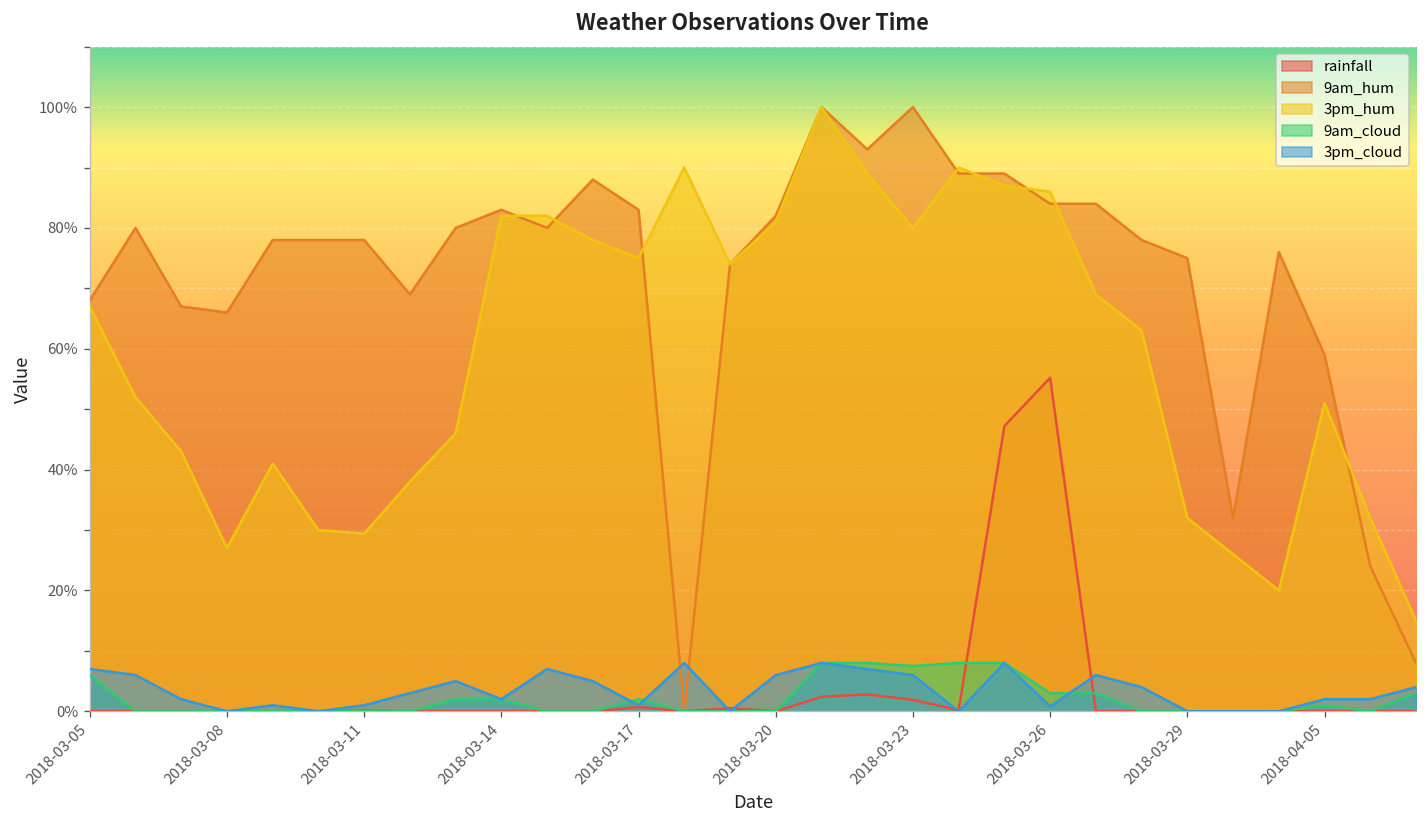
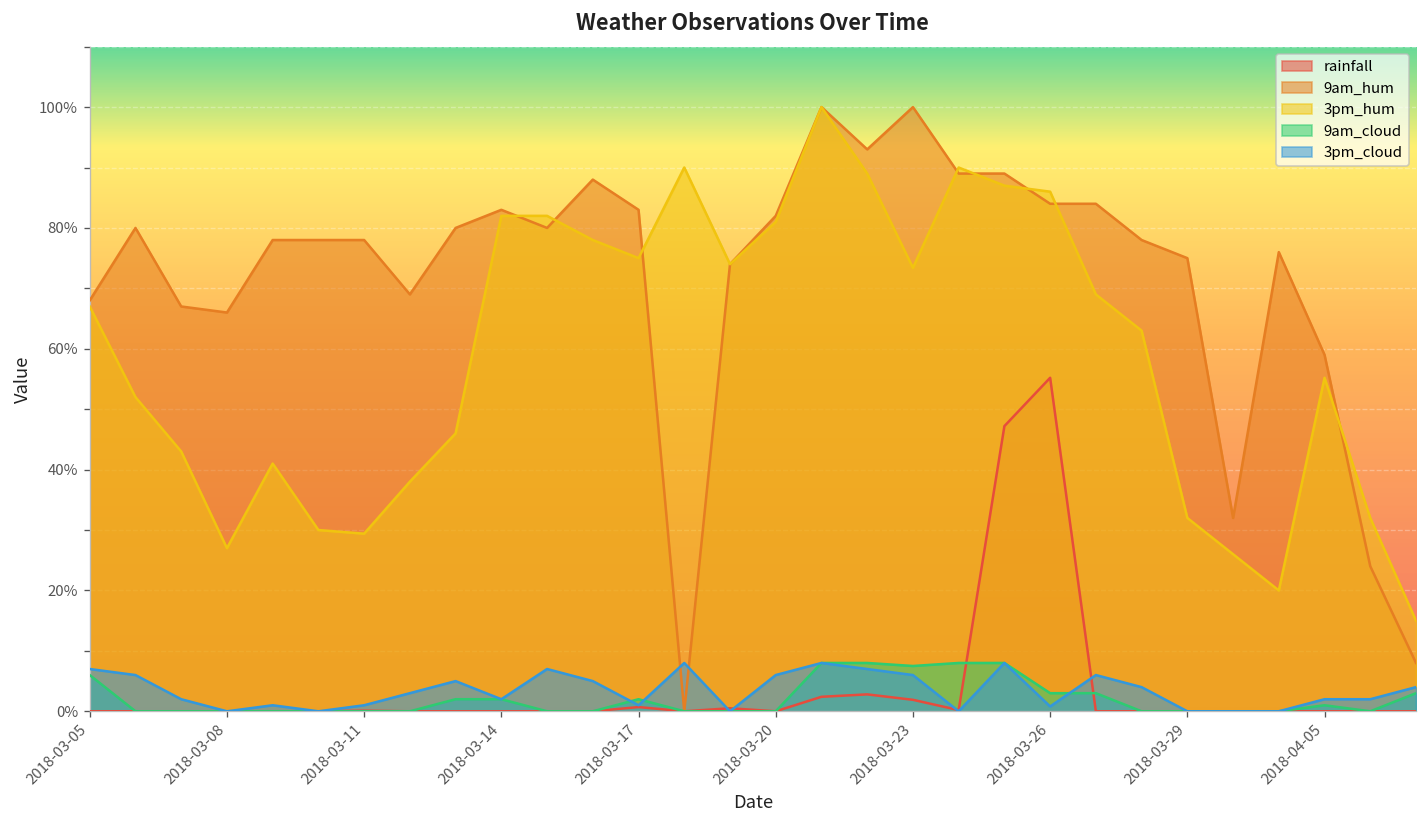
  {
    "3pm_hum": {
      "2018-03-05": "67%",
      "2018-03-08": "27%",
      "2018-03-11": "29%",
      "2018-03-14": "82%",
      "2018-03-17": "75%",
      "2018-03-20": "81%",
-     "2018-03-23": "80%",
+     "2018-03-23": "73%",
      "2018-03-26": "86%",
      "2018-03-29": "32%",
-     "2018-04-05": "51%"
+     "2018-04-05": "55%"
    },
    "9am_cloud": {
      "2018-03-05": "6%",
      "2018-03-17": "2%",
      "2018-03-23": "8%",
      "2018-03-26": "3%",
      "2018-04-05": "1%"
    },
    "3pm_cloud": {
      "2018-03-05": "7%",
      "2018-03-11": "1%",
      "2018-03-20": "6%",
      "2018-03-23": "6%",
      "2018-03-26": "1%",
      "2018-04-05": "2%"
    }
  }
